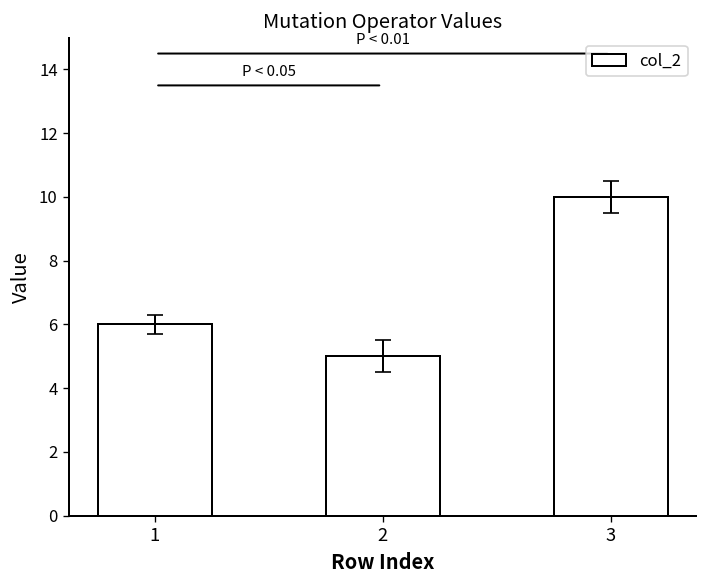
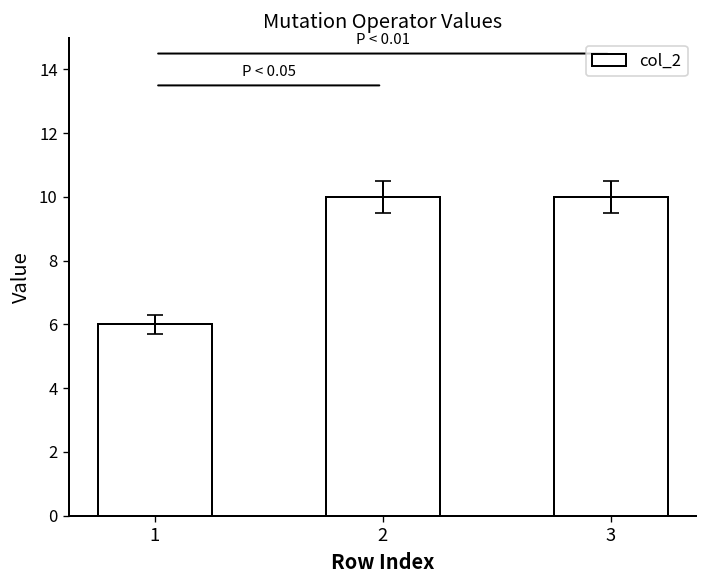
  {
    "col_2": {
      "1": 6,
-     "2": 5,
+     "2": 10,
      "3": 10
    }
  }
